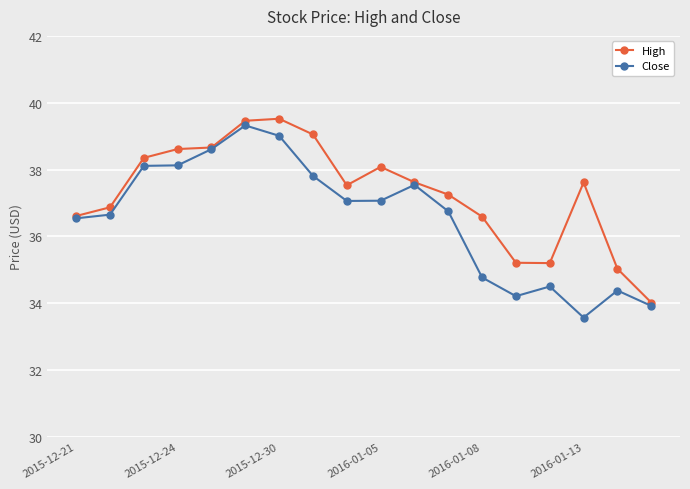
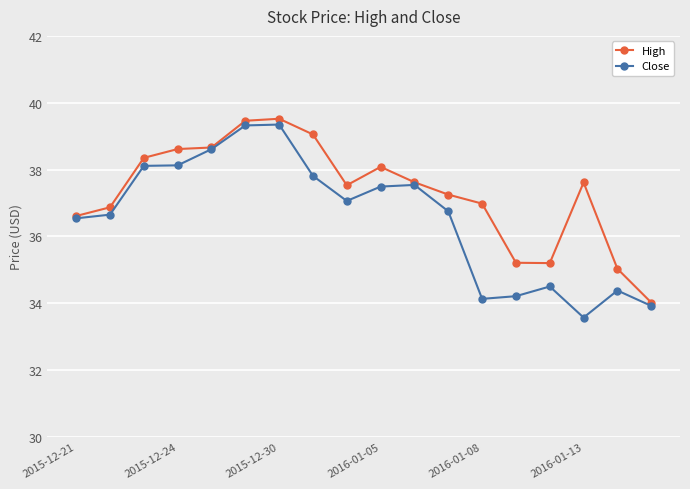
  {
    "High": {
      "2015-12-24": 38.6,
      "2015-12-30": 39.5,
      "2016-01-05": 38.1,
-     "2016-01-08": 36.6,
+     "2016-01-08": 37.0,
      "2016-01-13": 37.6
    },
    "Close": {
      "2015-12-24": 38.1,
-     "2015-12-30": 39.0,
-     "2016-01-05": 37.1,
-     "2016-01-08": 34.8,
+     "2015-12-30": 39.3,
+     "2016-01-05": 37.5,
+     "2016-01-08": 34.1,
      "2016-01-13": 33.6
    }
  }
